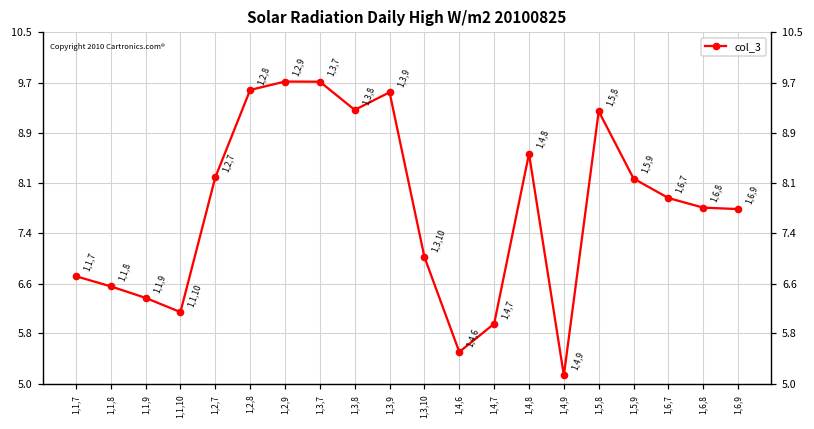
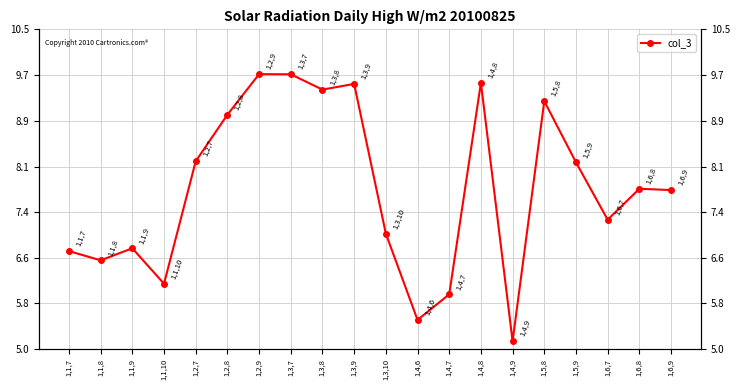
  {
-   "1,1,9": 6.3,
-   "1,2,8": 9.6,
-   "1,3,8": 9.3,
-   "1,4,8": 8.6,
-   "1,6,7": 7.9
+   "1,1,9": 6.7,
+   "1,2,8": 9.0,
+   "1,3,8": 9.5,
+   "1,4,8": 9.6,
+   "1,6,7": 7.2
  }
